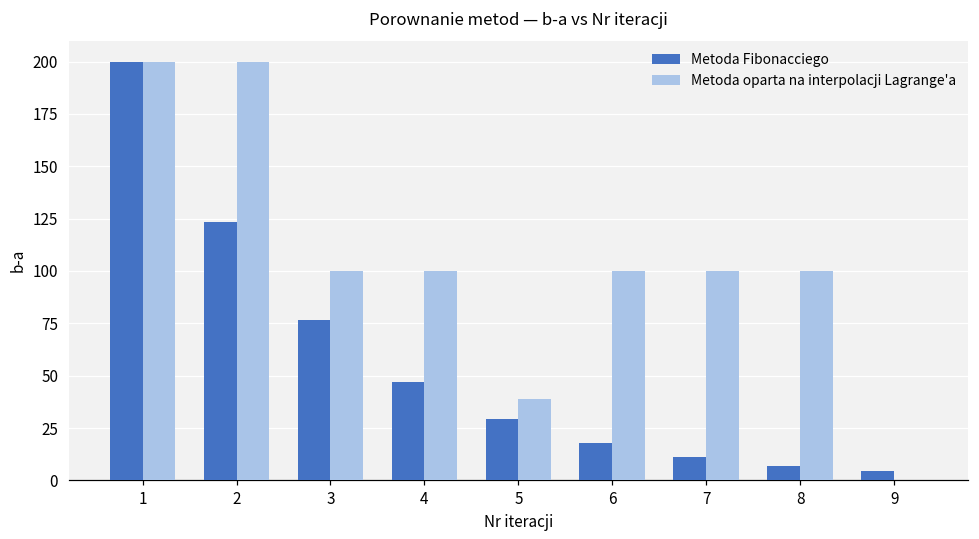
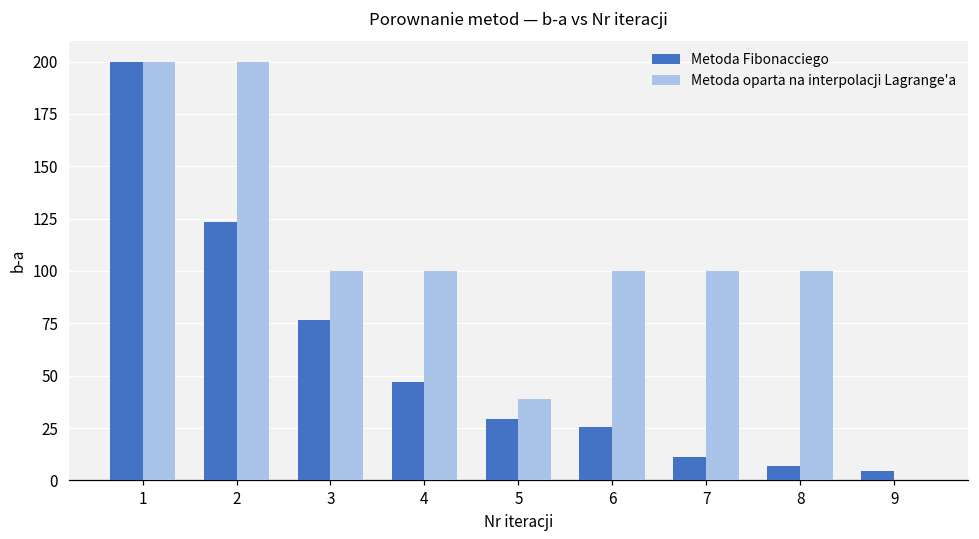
  {
    "Metoda Fibonacciego": {
      "1": 200,
      "2": 124,
      "3": 76,
      "4": 47,
      "5": 29,
-     "6": 18,
+     "6": 26,
      "7": 11,
      "8": 7,
      "9": 4
    },
    "Metoda oparta na interpolacji Lagrange'a": {
      "1": 200,
      "2": 200,
      "3": 100,
      "4": 100,
      "5": 39,
      "6": 100,
      "7": 100,
      "8": 100
    }
  }
